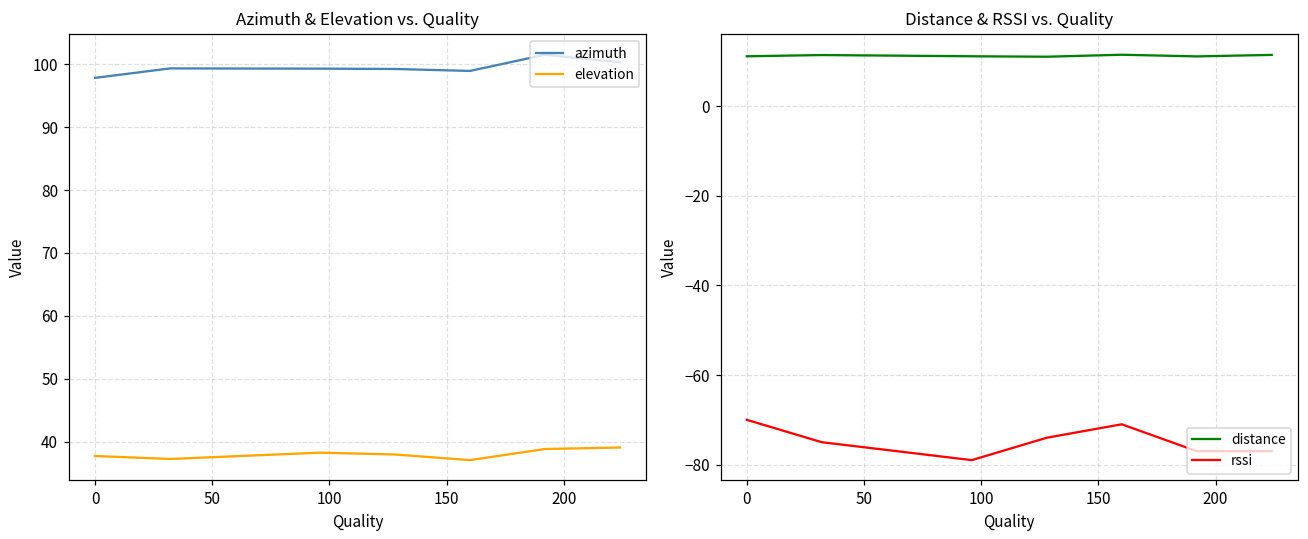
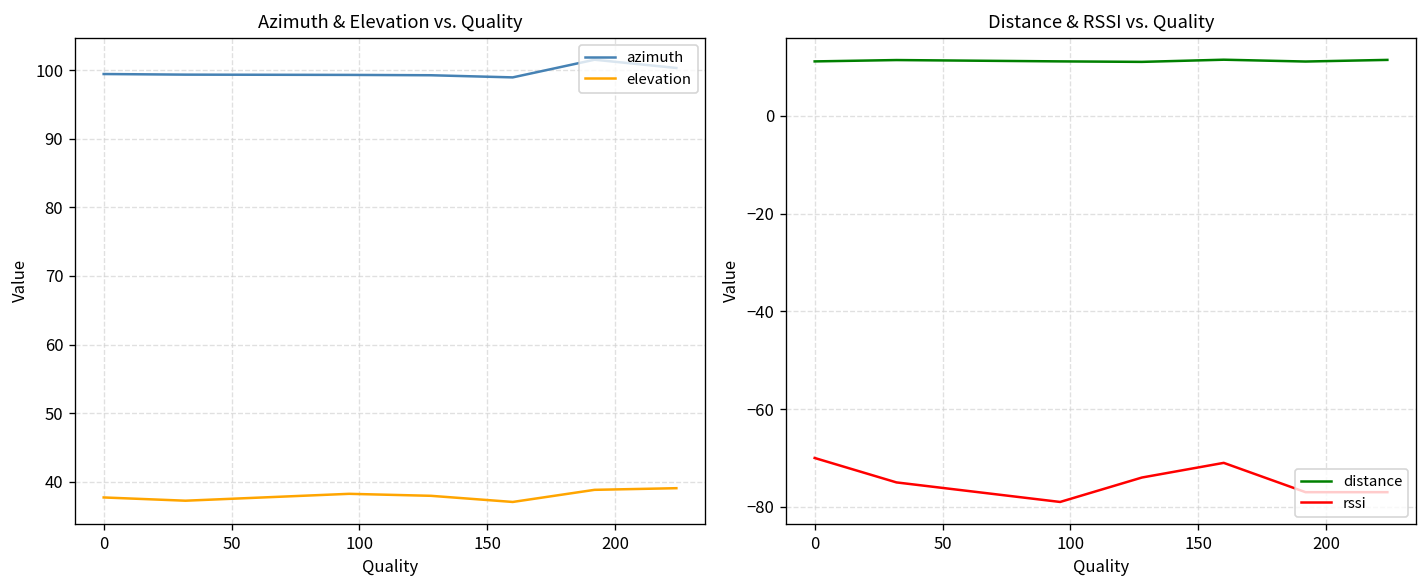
  {
    "Azimuth & Elevation vs. Quality": {
      "azimuth": {
-       "0": 98
+       "0": 99
      },
      "elevation": {
        "0": 38
      }
    },
    "Distance & RSSI vs. Quality": {
      "distance": {
        "0": 11
      },
      "rssi": {
        "0": -70
      }
    }
  }
